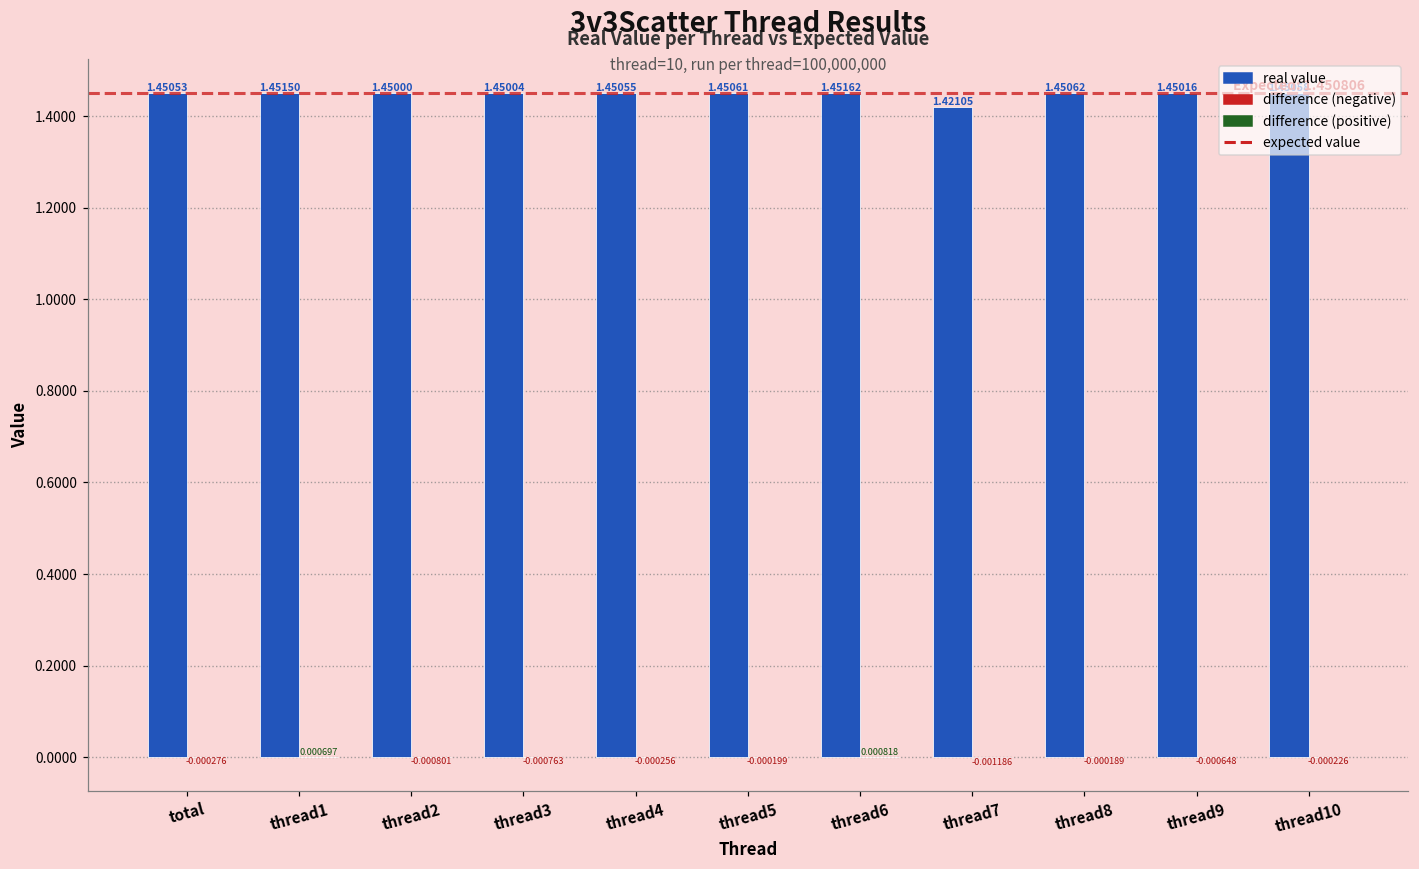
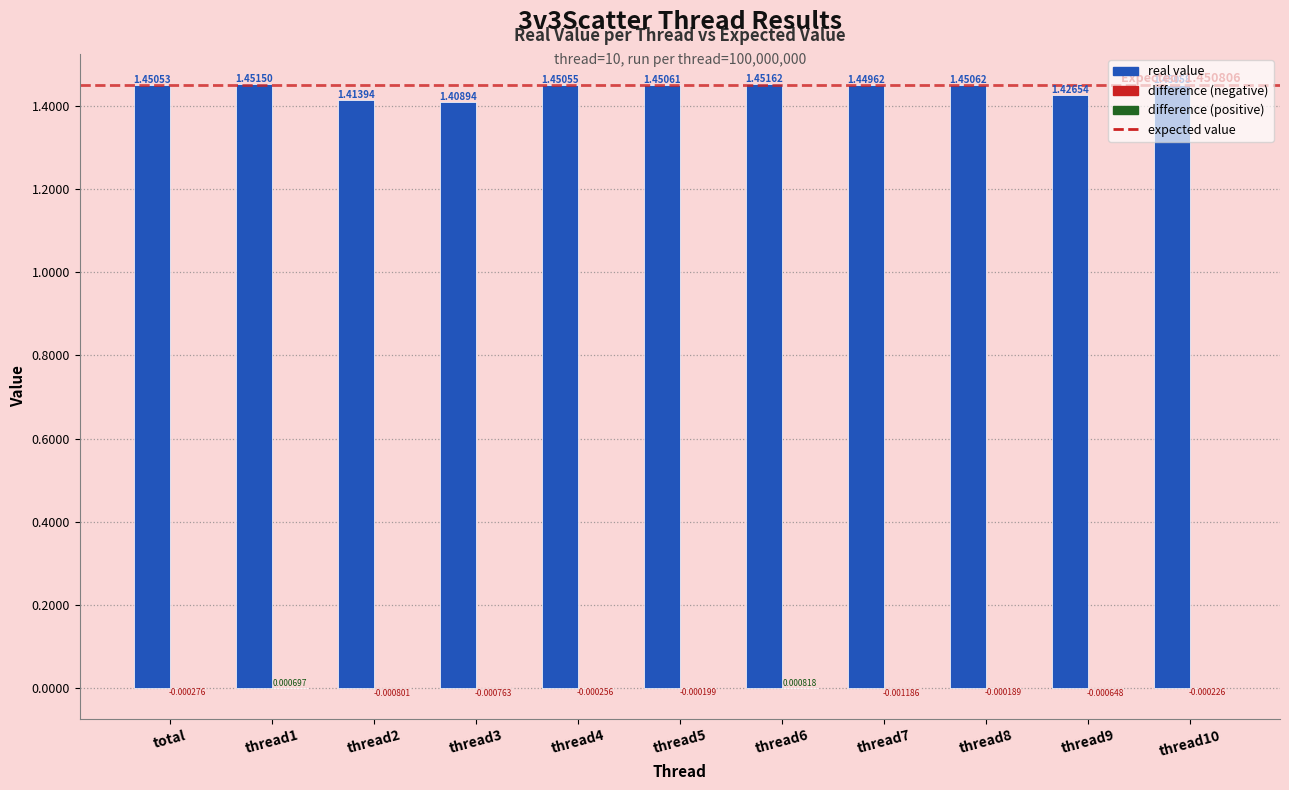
  {
    "real value": {
      "total": 1.45053,
      "thread1": 1.45150,
-     "thread2": 1.45000,
-     "thread3": 1.45004,
+     "thread2": 1.41394,
+     "thread3": 1.40894,
      "thread4": 1.45055,
      "thread5": 1.45061,
      "thread6": 1.45162,
-     "thread7": 1.42105,
+     "thread7": 1.44962,
      "thread8": 1.45062,
-     "thread9": 1.45016
+     "thread9": 1.42654
    }
  }
